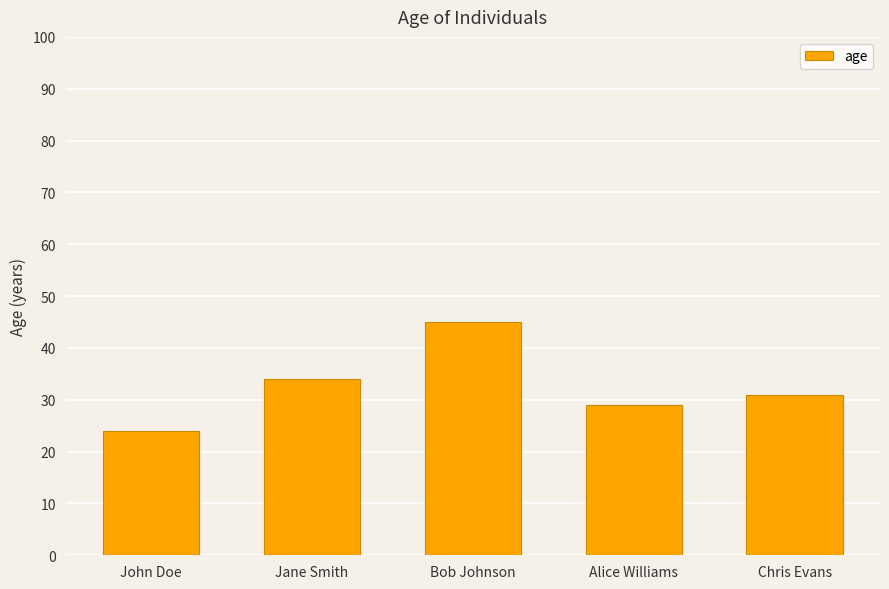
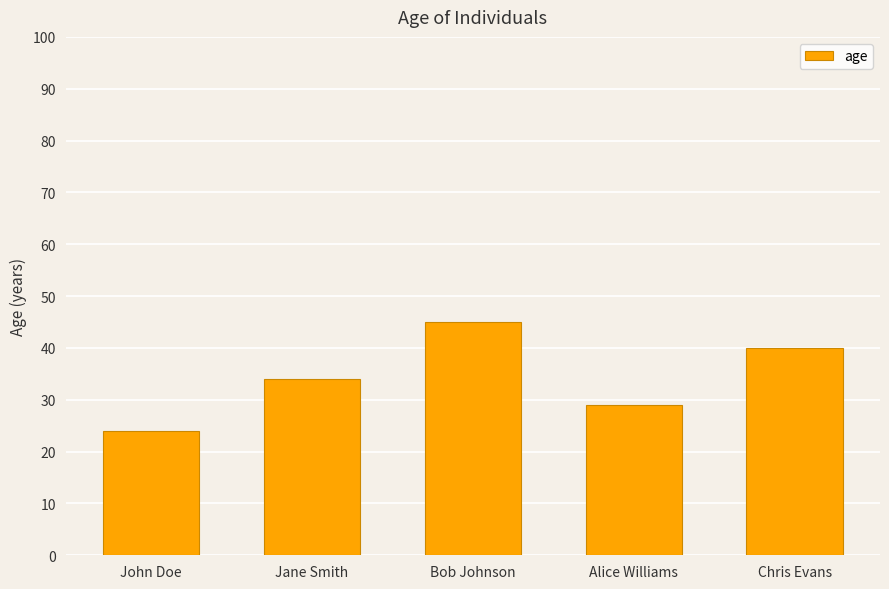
  {
    "John Doe": 24,
    "Jane Smith": 34,
    "Bob Johnson": 45,
    "Alice Williams": 29,
-   "Chris Evans": 31
+   "Chris Evans": 40
  }
